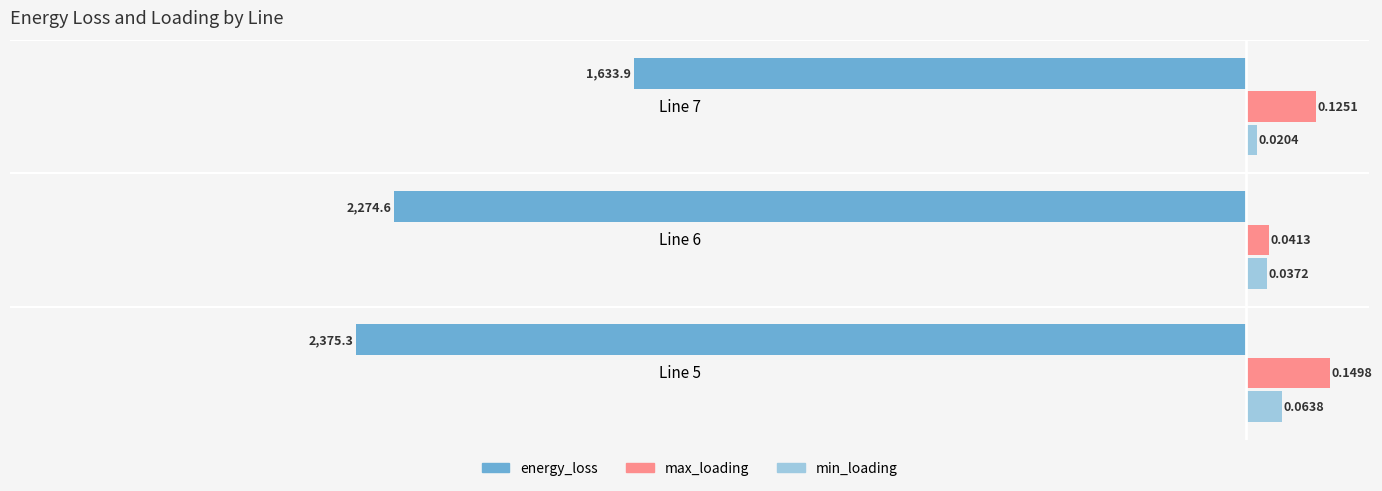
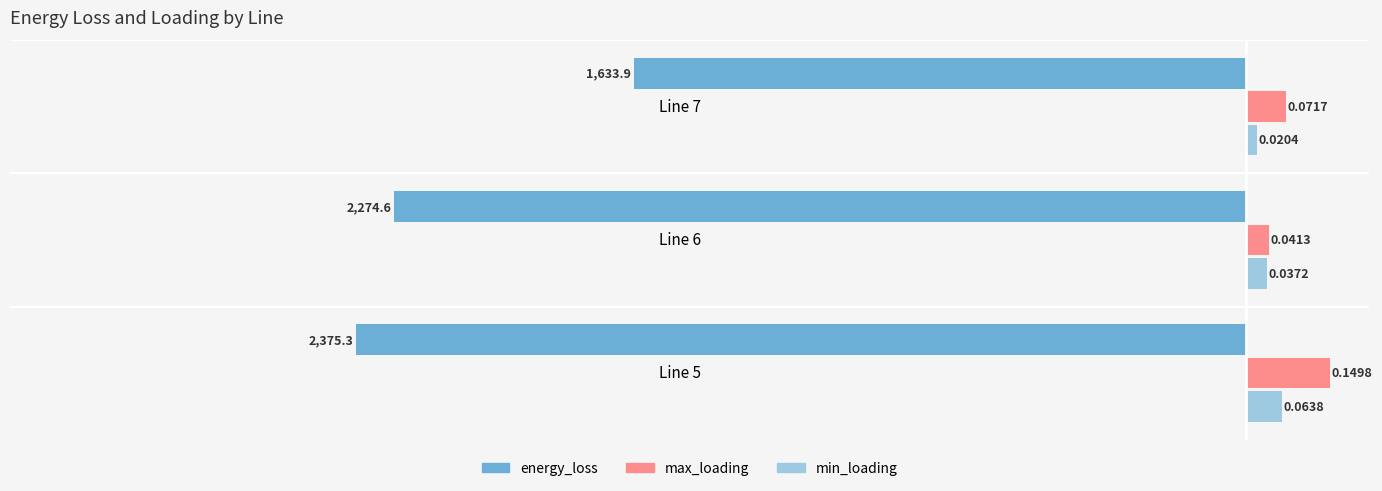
  {
    "max_loading": {
-     "Line 7": 0.1251,
+     "Line 7": 0.0717,
      "Line 6": 0.0413,
      "Line 5": 0.1498
    }
  }
